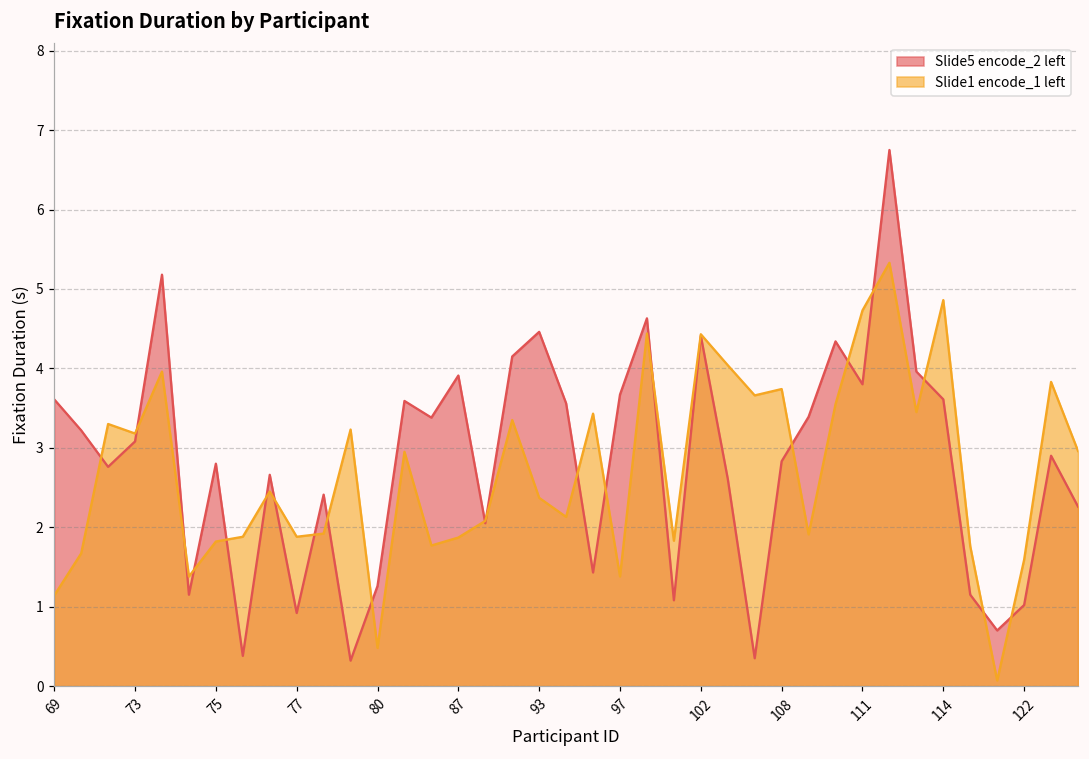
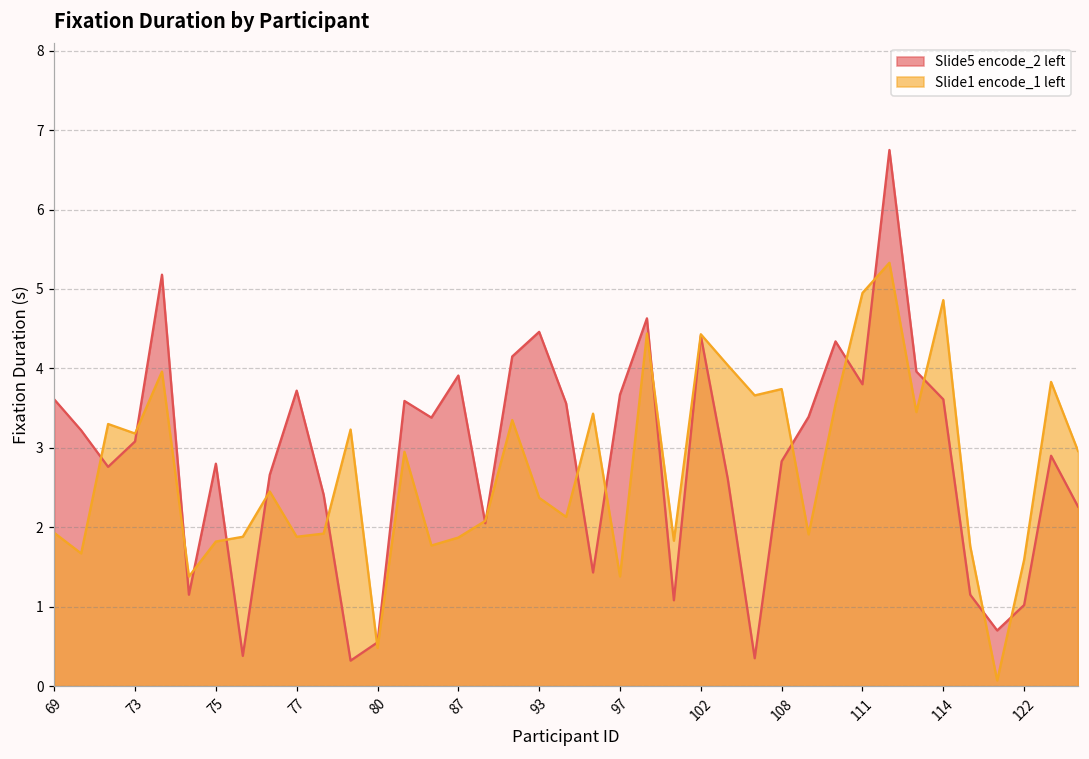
  {
    "Slide5 encode_2 left": {
      "69": 3.6,
      "73": 3.1,
      "75": 2.8,
-     "77": 0.9,
-     "80": 1.3,
+     "77": 3.7,
+     "80": 0.6,
      "87": 3.9,
      "93": 4.5,
      "97": 3.7,
      "108": 2.8,
      "111": 3.8,
      "114": 3.6,
      "122": 1.0
    },
    "Slide1 encode_1 left": {
-     "69": 1.1,
+     "69": 1.9,
      "73": 3.2,
      "75": 1.8,
      "77": 1.9,
      "80": 0.5,
      "87": 1.9,
      "93": 2.4,
      "97": 1.4,
      "108": 3.7,
-     "111": 4.7,
+     "111": 5.0,
      "114": 4.9,
      "122": 1.6
    }
  }
